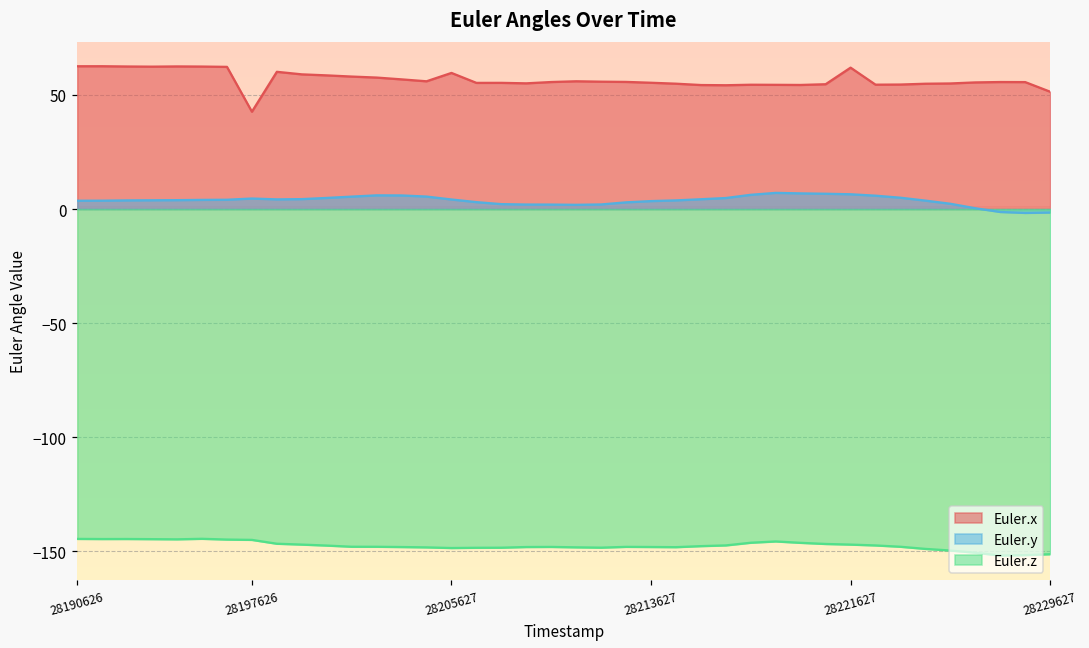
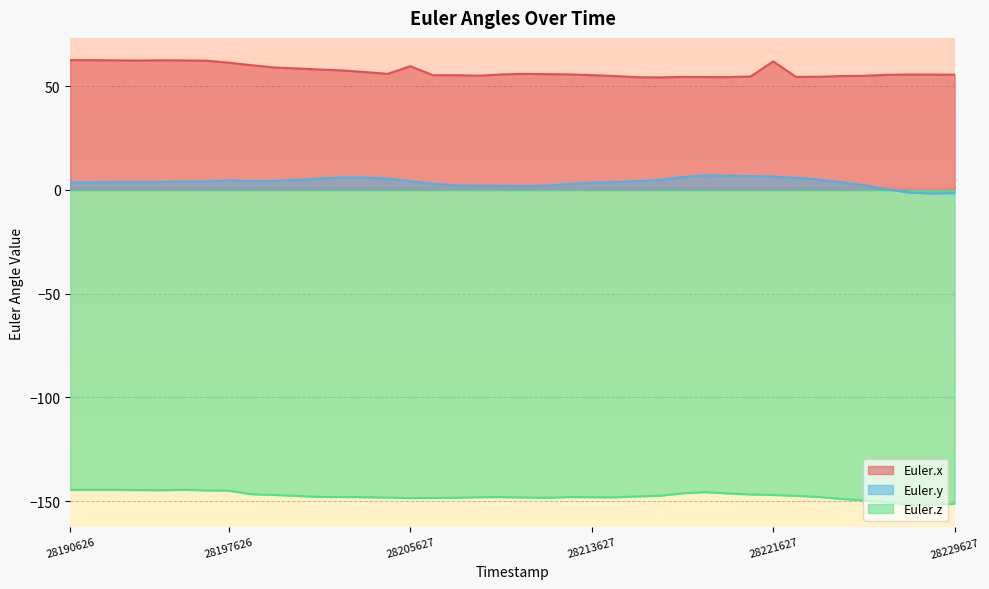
  {
    "Euler.x": {
      "28190626": 63,
-     "28197626": 43,
+     "28197626": 61,
      "28205627": 60,
      "28213627": 55,
      "28221627": 62,
-     "28229627": 51
+     "28229627": 56
    }
  }
